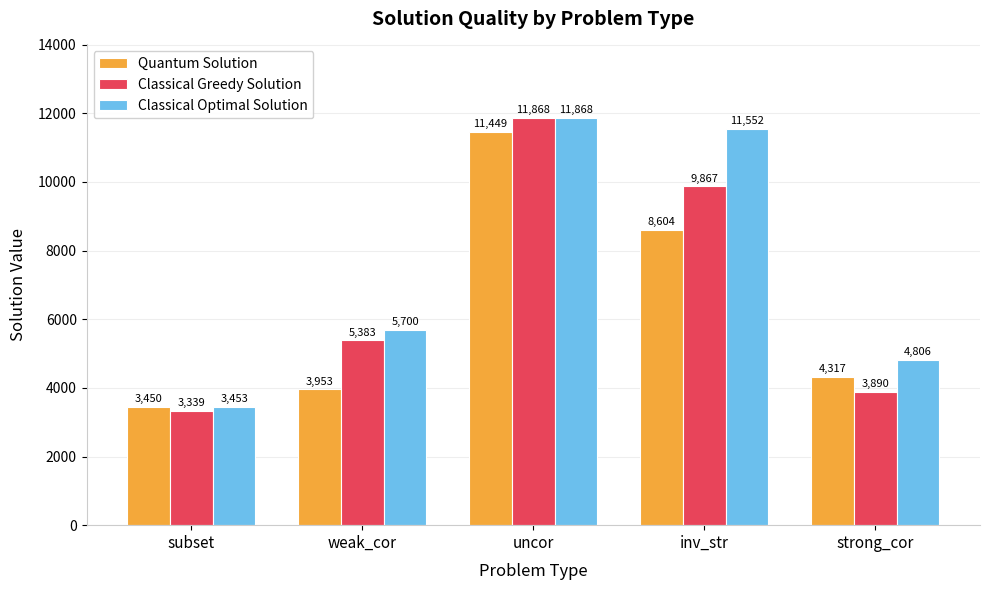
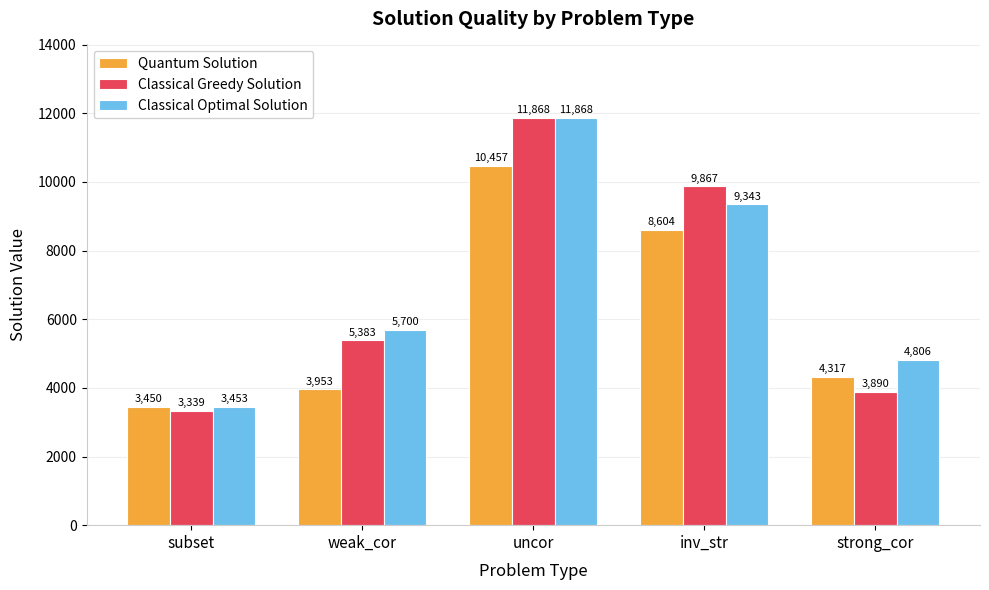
  {
    "Quantum Solution": {
      "subset": "3,450",
      "weak_cor": "3,953",
-     "uncor": "11,449",
+     "uncor": "10,457",
      "inv_str": "8,604",
      "strong_cor": "4,317"
    },
    "Classical Greedy Solution": {
      "subset": "3,339",
      "weak_cor": "5,383",
      "uncor": "11,868",
      "inv_str": "9,867",
      "strong_cor": "3,890"
    },
    "Classical Optimal Solution": {
      "subset": "3,453",
      "weak_cor": "5,700",
      "uncor": "11,868",
-     "inv_str": "11,552",
+     "inv_str": "9,343",
      "strong_cor": "4,806"
    }
  }
